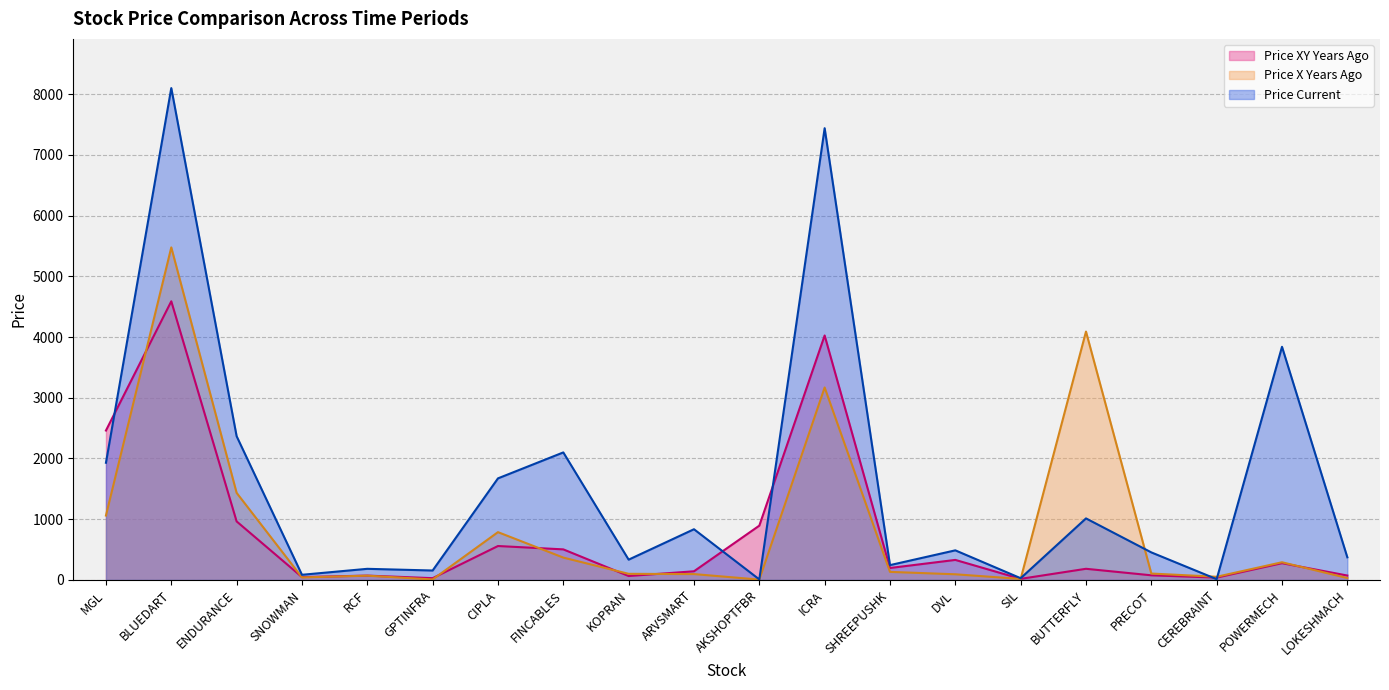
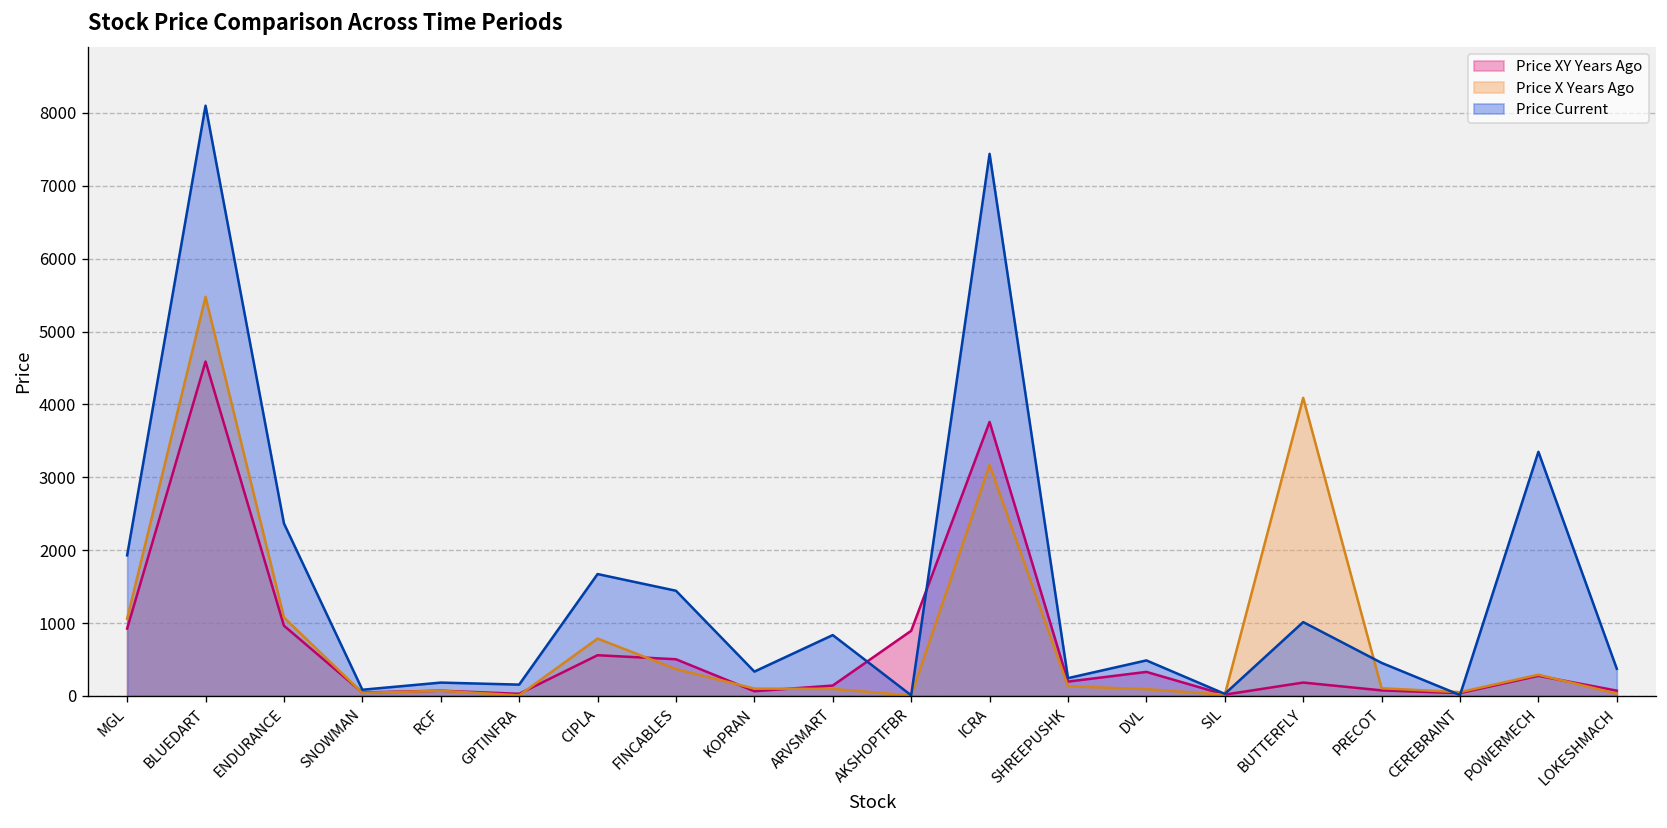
  {
    "Price XY Years Ago": {
-     "MGL": 2500,
+     "MGL": 900,
      "BLUEDART": 4600,
      "ENDURANCE": 1000,
      "CIPLA": 600,
      "FINCABLES": 500,
      "ARVSMART": 100,
      "AKSHOPTFBR": 900,
-     "ICRA": 4000,
+     "ICRA": 3800,
      "SHREEPUSHK": 200,
      "DVL": 300,
      "BUTTERFLY": 200
    },
    "Price X Years Ago": {
      "MGL": 1100,
      "BLUEDART": 5500,
-     "ENDURANCE": 1400,
+     "ENDURANCE": 1100,
      "CIPLA": 800,
      "FINCABLES": 400,
      "ARVSMART": 100,
      "ICRA": 3200,
      "SHREEPUSHK": 100,
      "DVL": 100,
      "BUTTERFLY": 4100
    },
    "Price Current": {
      "MGL": 1900,
      "BLUEDART": 8100,
      "ENDURANCE": 2400,
      "RCF": 200,
      "GPTINFRA": 200,
      "CIPLA": 1700,
-     "FINCABLES": 2100,
+     "FINCABLES": 1400,
      "KOPRAN": 300,
      "ARVSMART": 800,
      "ICRA": 7400,
      "SHREEPUSHK": 200,
      "DVL": 500,
      "BUTTERFLY": 1000,
      "PRECOT": 500,
-     "POWERMECH": 3800,
+     "POWERMECH": 3400,
      "LOKESHMACH": 400
    }
  }
